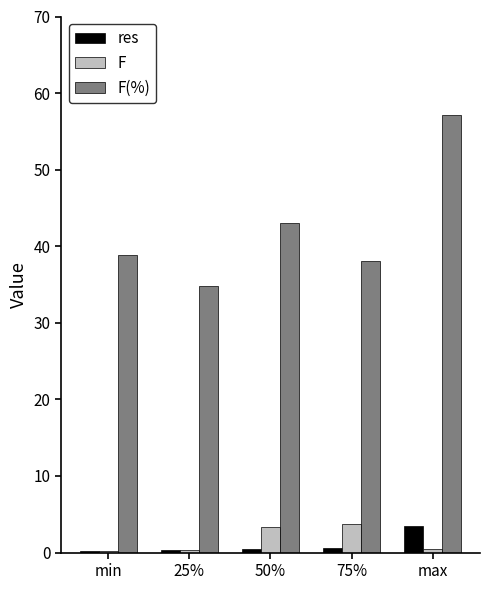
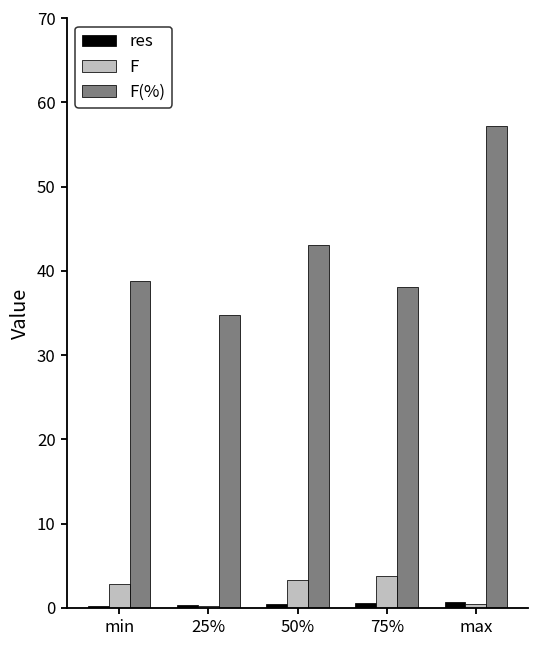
  {
    "res": {
      "25%": 0,
      "50%": 0,
      "75%": 1,
-     "max": 4
+     "max": 1
    },
    "F": {
-     "min": 0,
+     "min": 3,
      "50%": 3,
      "75%": 4,
      "max": 0
    },
    "F(%)": {
      "min": 39,
      "25%": 35,
      "50%": 43,
      "75%": 38,
      "max": 57
    }
  }
